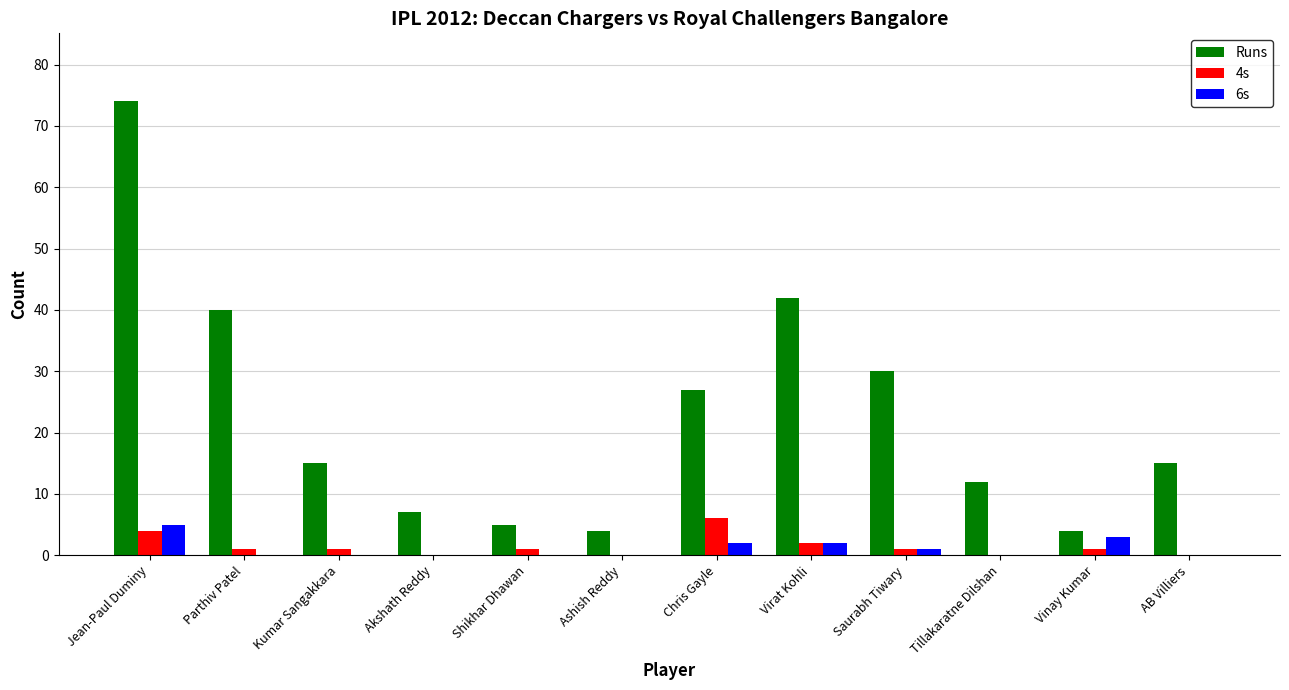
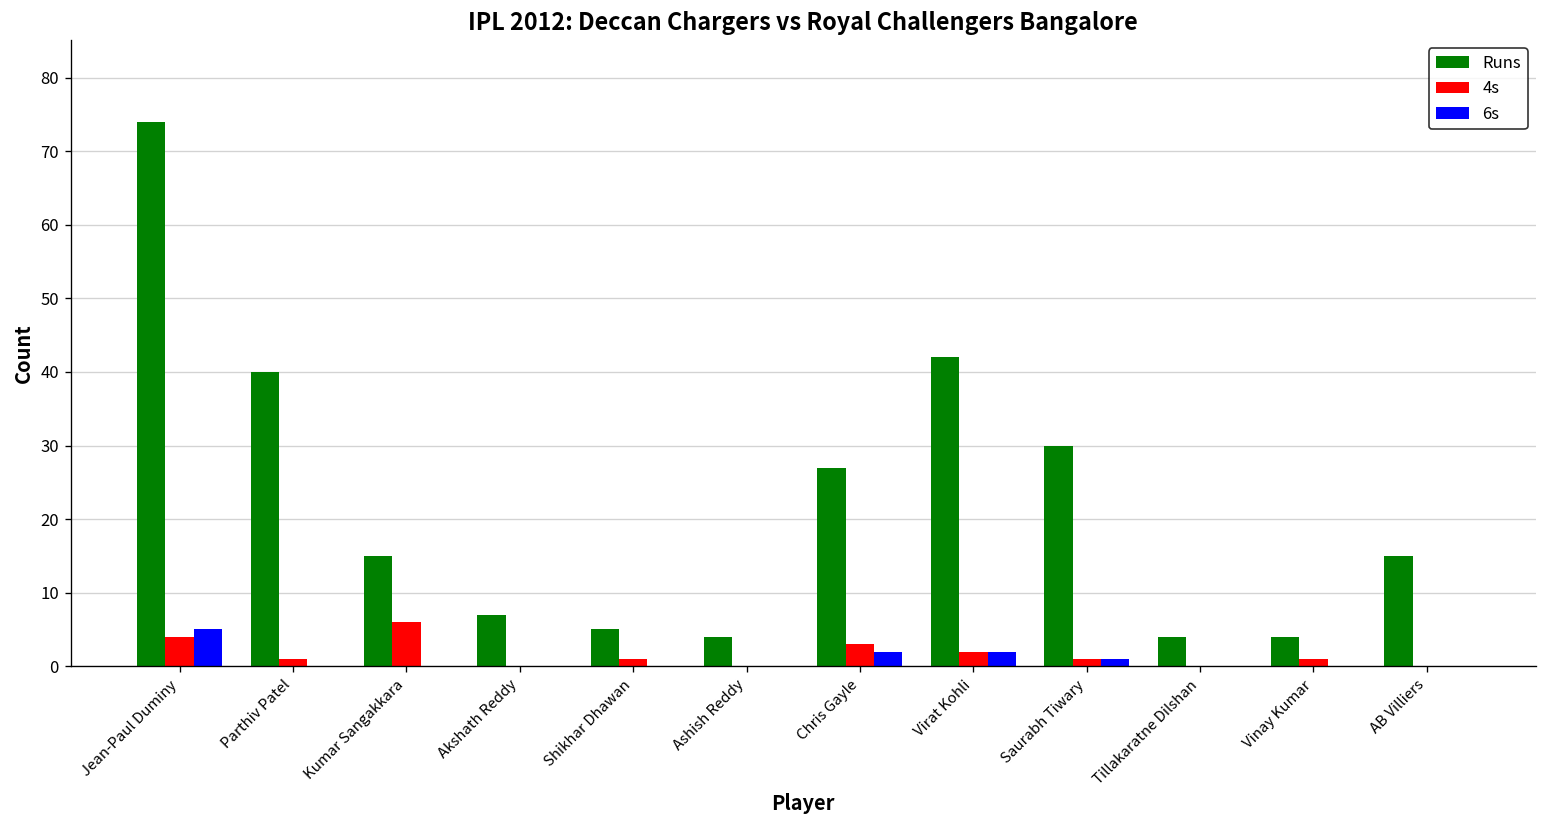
  {
    "Runs": {
      "Jean-Paul Duminy": 74,
      "Parthiv Patel": 40,
      "Kumar Sangakkara": 15,
      "Akshath Reddy": 7,
      "Shikhar Dhawan": 5,
      "Ashish Reddy": 4,
      "Chris Gayle": 27,
      "Virat Kohli": 42,
      "Saurabh Tiwary": 30,
-     "Tillakaratne Dilshan": 12,
+     "Tillakaratne Dilshan": 4,
      "Vinay Kumar": 4,
      "AB Villiers": 15
    },
    "4s": {
      "Jean-Paul Duminy": 4,
      "Parthiv Patel": 1,
-     "Kumar Sangakkara": 1,
+     "Kumar Sangakkara": 6,
      "Akshath Reddy": 0,
      "Shikhar Dhawan": 1,
      "Ashish Reddy": 0,
-     "Chris Gayle": 6,
+     "Chris Gayle": 3,
      "Virat Kohli": 2,
      "Saurabh Tiwary": 1,
      "Tillakaratne Dilshan": 0,
      "Vinay Kumar": 1,
      "AB Villiers": 0
    },
    "6s": {
      "Jean-Paul Duminy": 5,
      "Parthiv Patel": 0,
      "Kumar Sangakkara": 0,
      "Akshath Reddy": 0,
      "Shikhar Dhawan": 0,
      "Ashish Reddy": 0,
      "Chris Gayle": 2,
      "Virat Kohli": 2,
      "Saurabh Tiwary": 1,
      "Tillakaratne Dilshan": 0,
-     "Vinay Kumar": 3,
+     "Vinay Kumar": 0,
      "AB Villiers": 0
    }
  }
